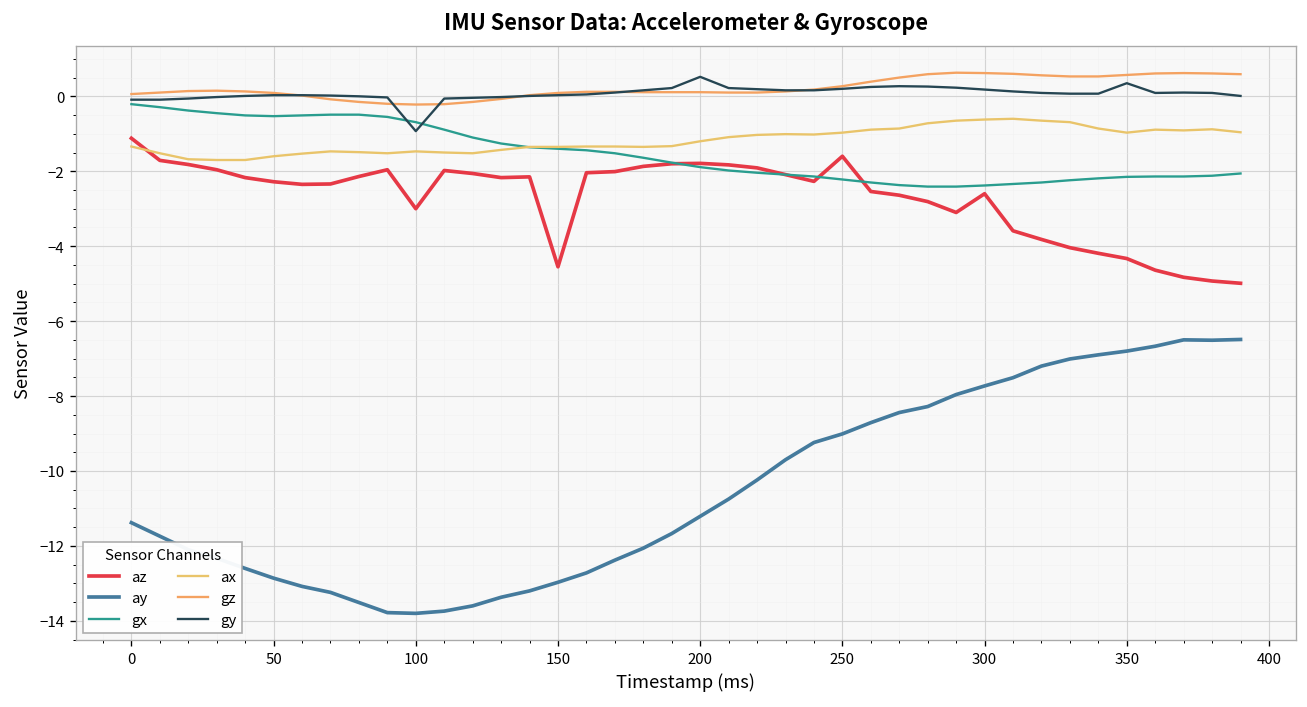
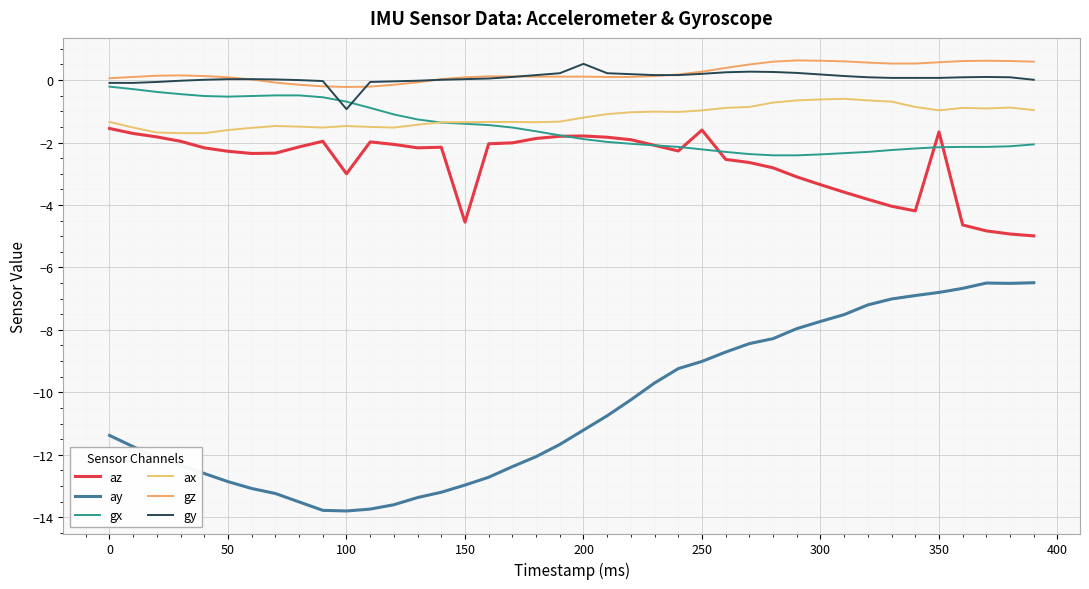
  {
    "az": {
-     "0": -1.1,
+     "0": -1.6,
      "50": -2.3,
      "100": -3.0,
      "150": -4.6,
      "200": -1.8,
      "250": -1.6,
-     "300": -2.6,
-     "350": -4.3
+     "300": -3.4,
+     "350": -1.7
    },
    "gy": {
      "0": -0.1,
      "100": -0.9,
      "200": 0.5,
      "300": 0.2,
-     "350": 0.4
+     "350": 0.1
    }
  }
